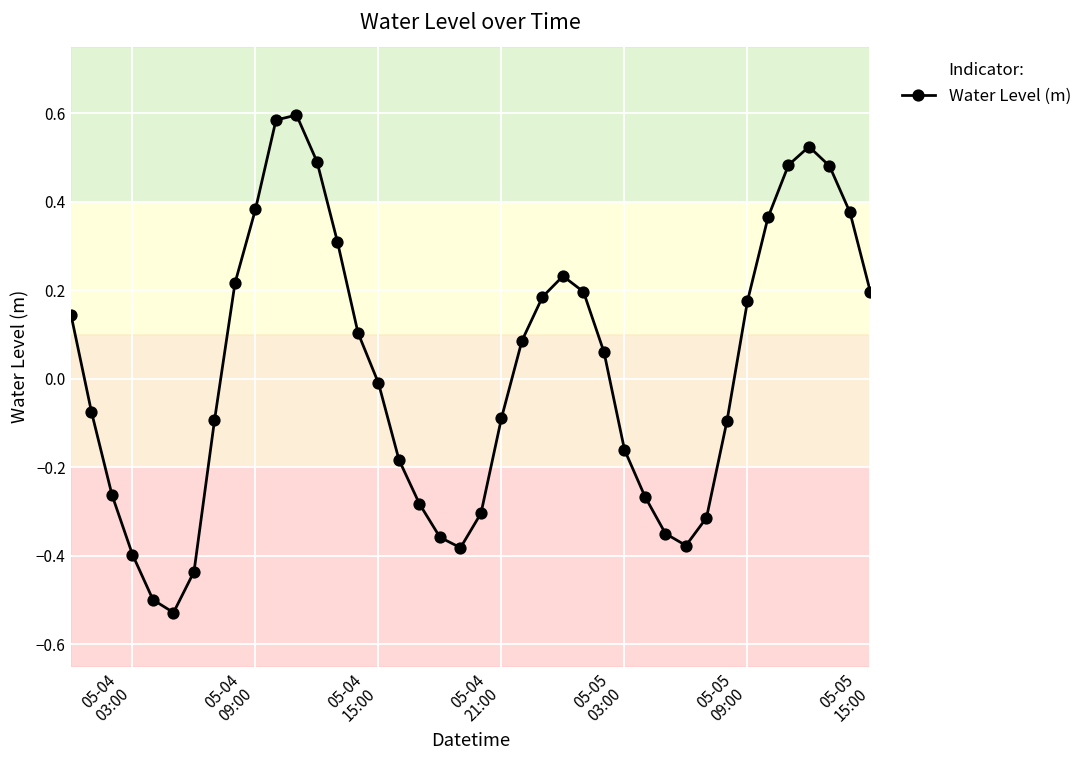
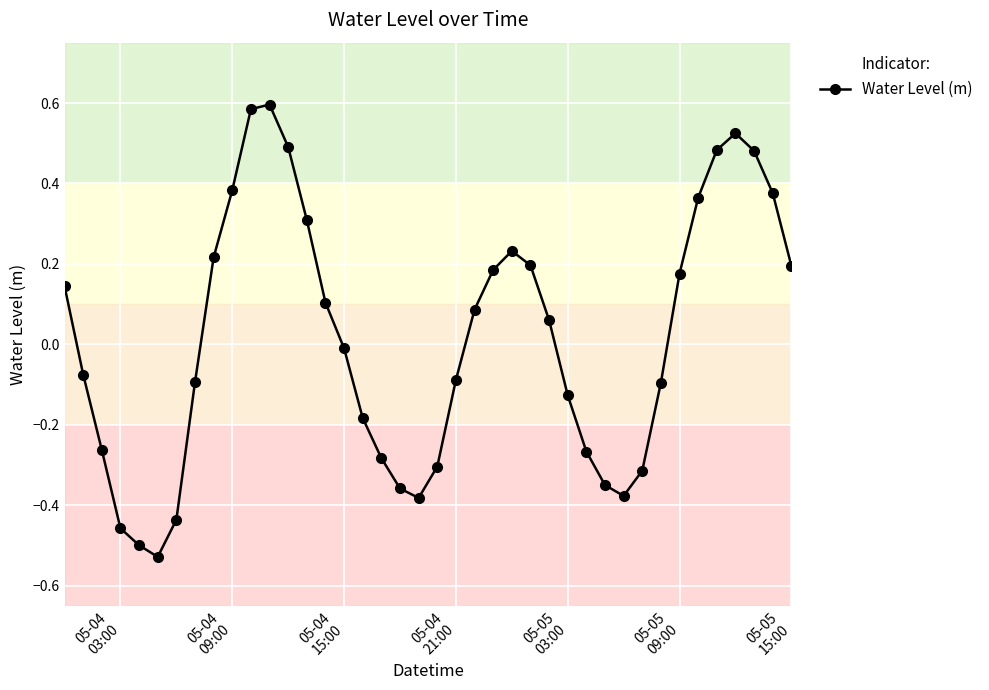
  {
-   "05-04 03:00": -0.40,
+   "05-04 03:00": -0.46,
    "05-04 09:00": 0.38,
    "05-04 15:00": -0.01,
    "05-04 21:00": -0.09,
-   "05-05 03:00": -0.16,
+   "05-05 03:00": -0.13,
    "05-05 09:00": 0.18,
    "05-05 15:00": 0.20
  }
